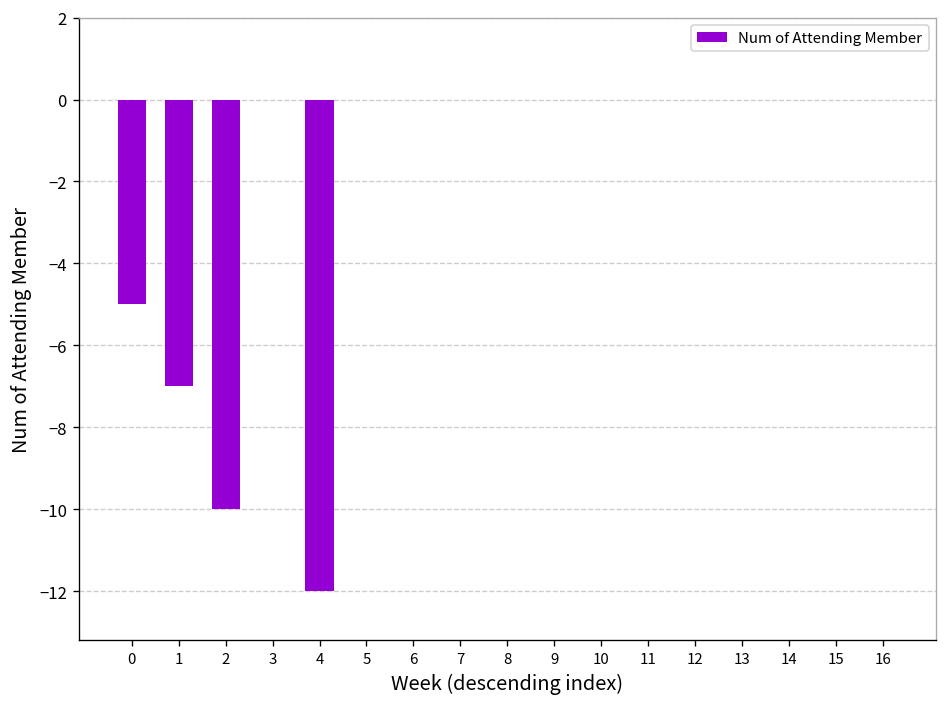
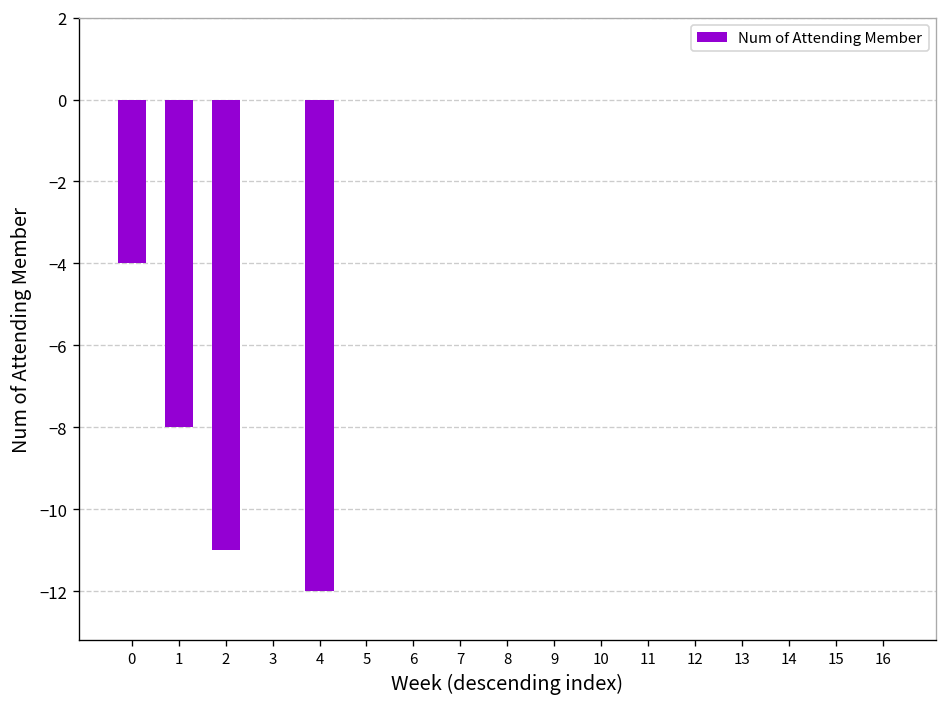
  {
-   "0": -5.0,
-   "1": -7.0,
-   "2": -10.0,
+   "0": -4.0,
+   "1": -8.0,
+   "2": -11.0,
    "3": 0.0,
    "4": -12.0,
    "5": 0.0,
    "6": 0.0,
    "7": 0.0,
    "8": 0.0,
    "9": 0.0,
    "10": 0.0,
    "11": 0.0,
    "12": 0.0,
    "13": 0.0,
    "14": 0.0,
    "15": 0.0,
    "16": 0.0
  }
